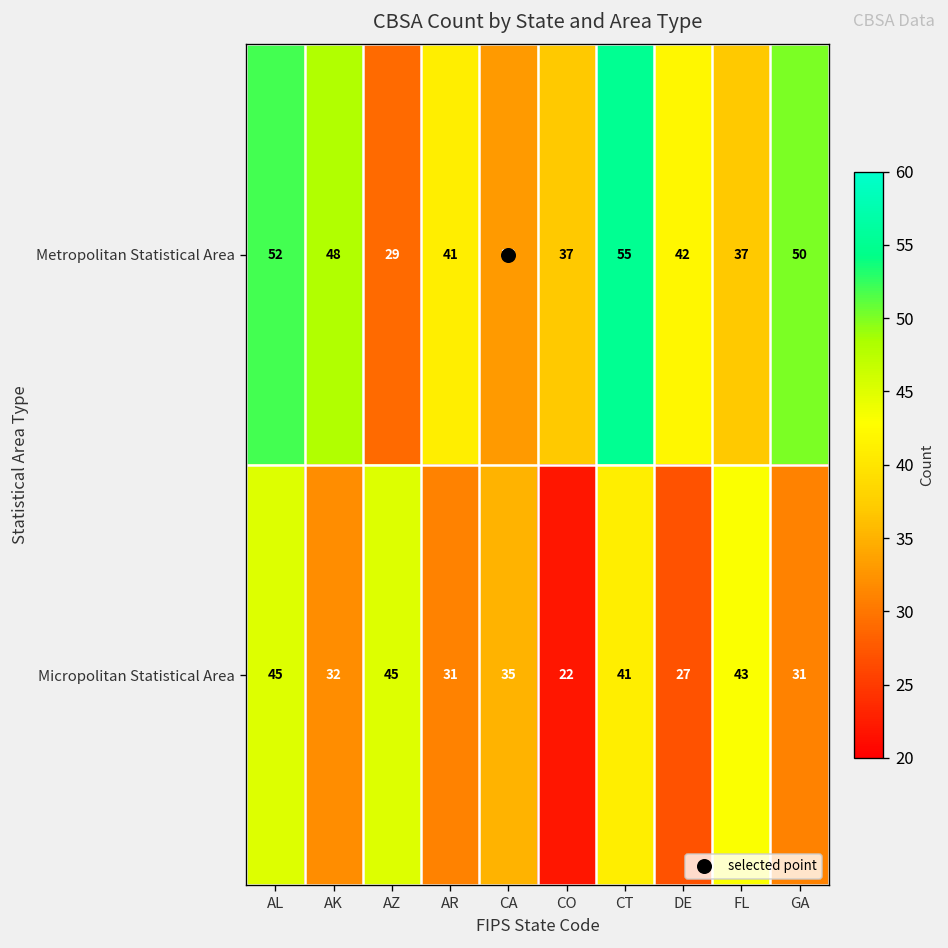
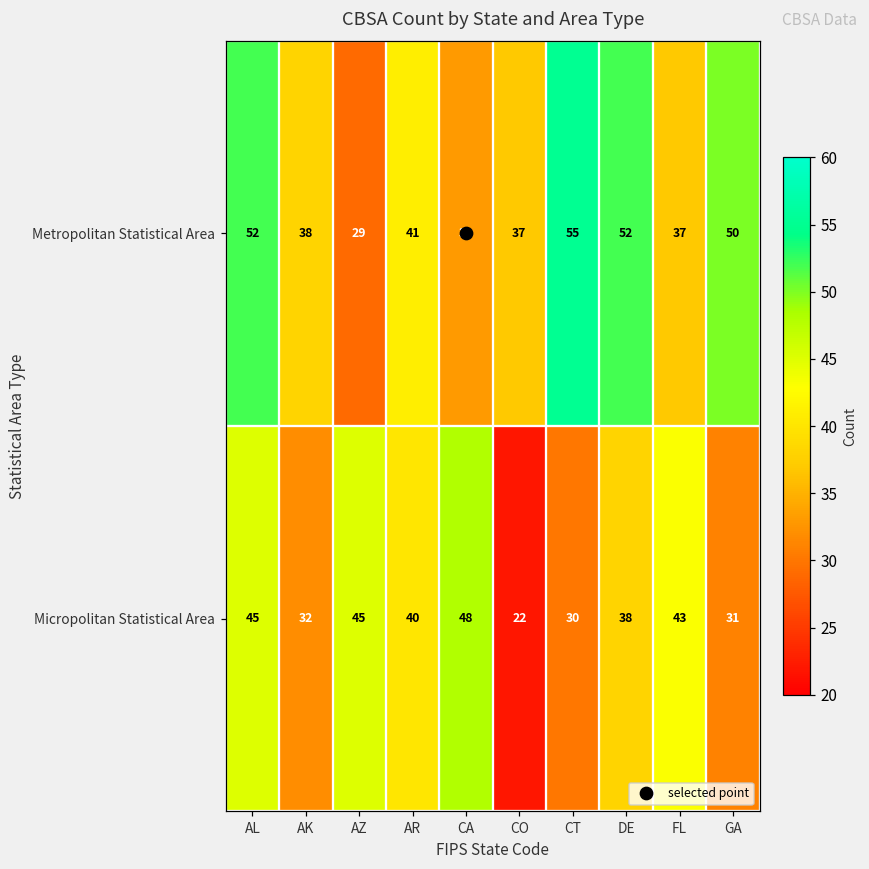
  {
    "Metropolitan Statistical Area": {
      "AL": 52,
-     "AK": 48,
+     "AK": 38,
      "AZ": 29,
      "AR": 41,
      "CO": 37,
      "CT": 55,
-     "DE": 42,
+     "DE": 52,
      "FL": 37,
      "GA": 50
    },
    "Micropolitan Statistical Area": {
      "AL": 45,
      "AK": 32,
      "AZ": 45,
-     "AR": 31,
-     "CA": 35,
+     "AR": 40,
+     "CA": 48,
      "CO": 22,
-     "CT": 41,
-     "DE": 27,
+     "CT": 30,
+     "DE": 38,
      "FL": 43,
      "GA": 31
    }
  }
